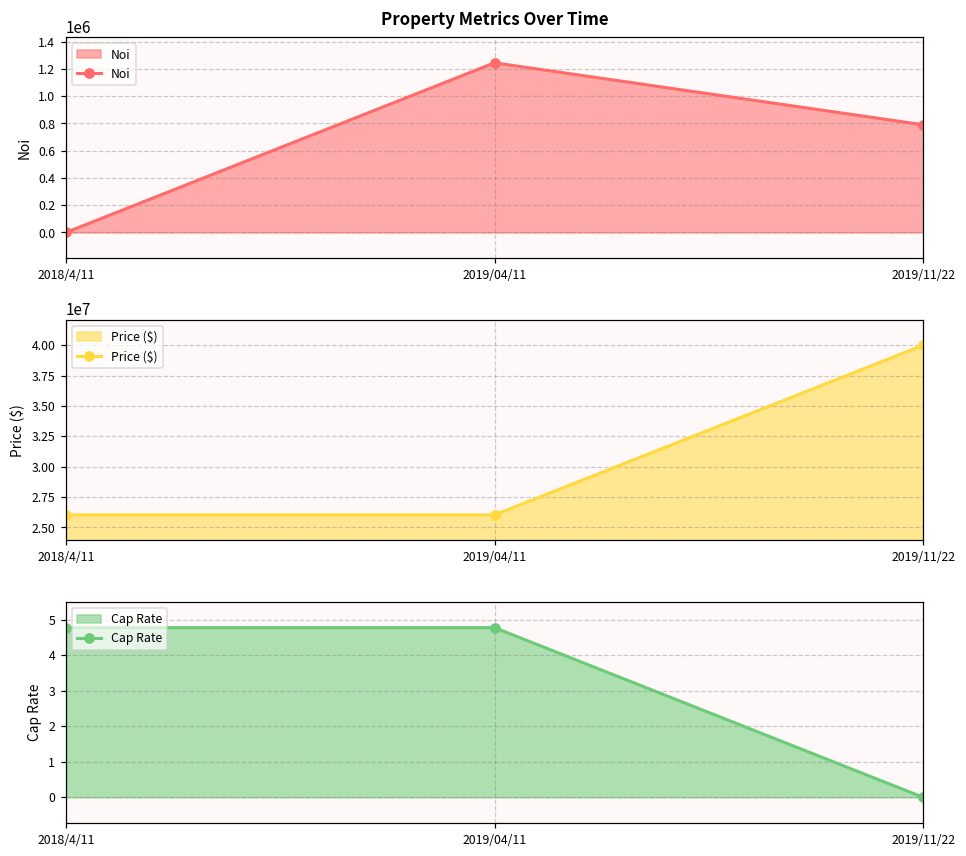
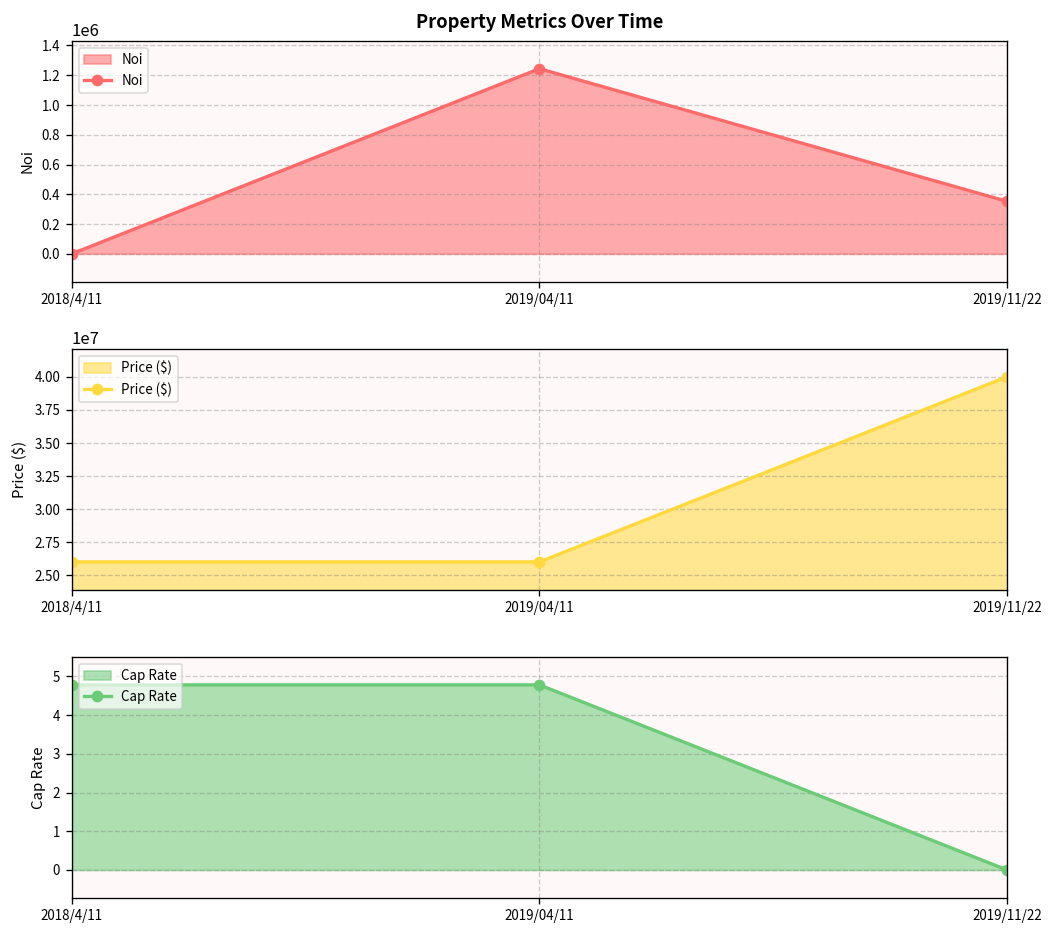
  {
    "Property Metrics Over Time": {
      "2018/4/11": 0,
      "2019/04/11": 1240000,
-     "2019/11/22": 790000
+     "2019/11/22": 350000
    }
  }
